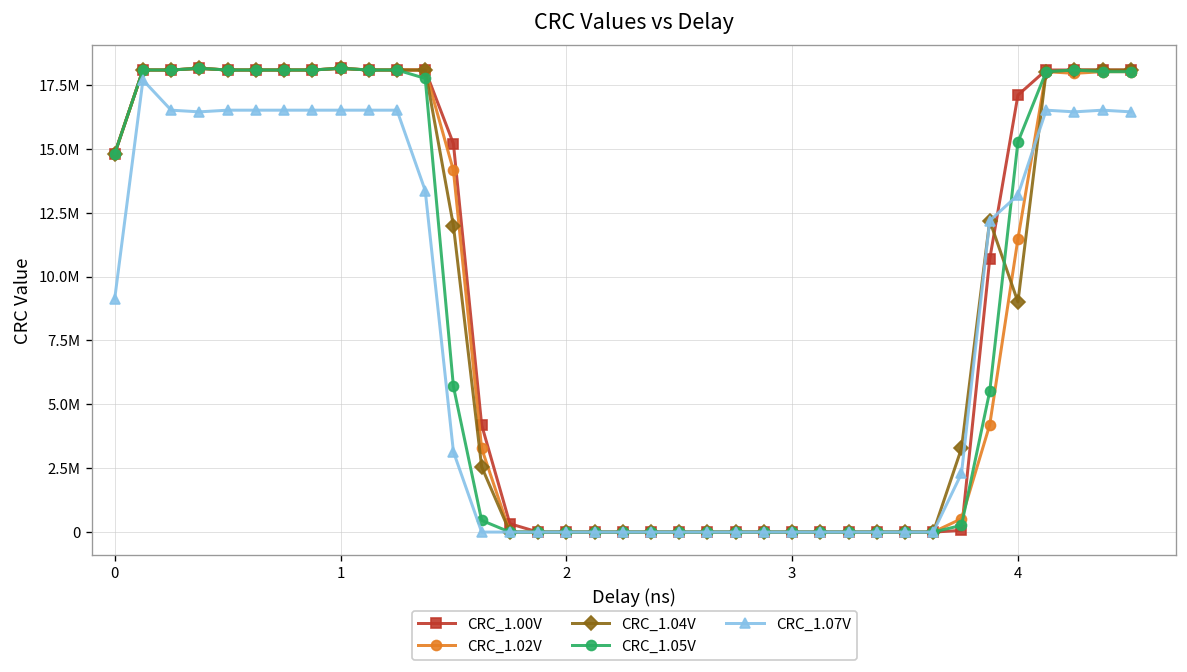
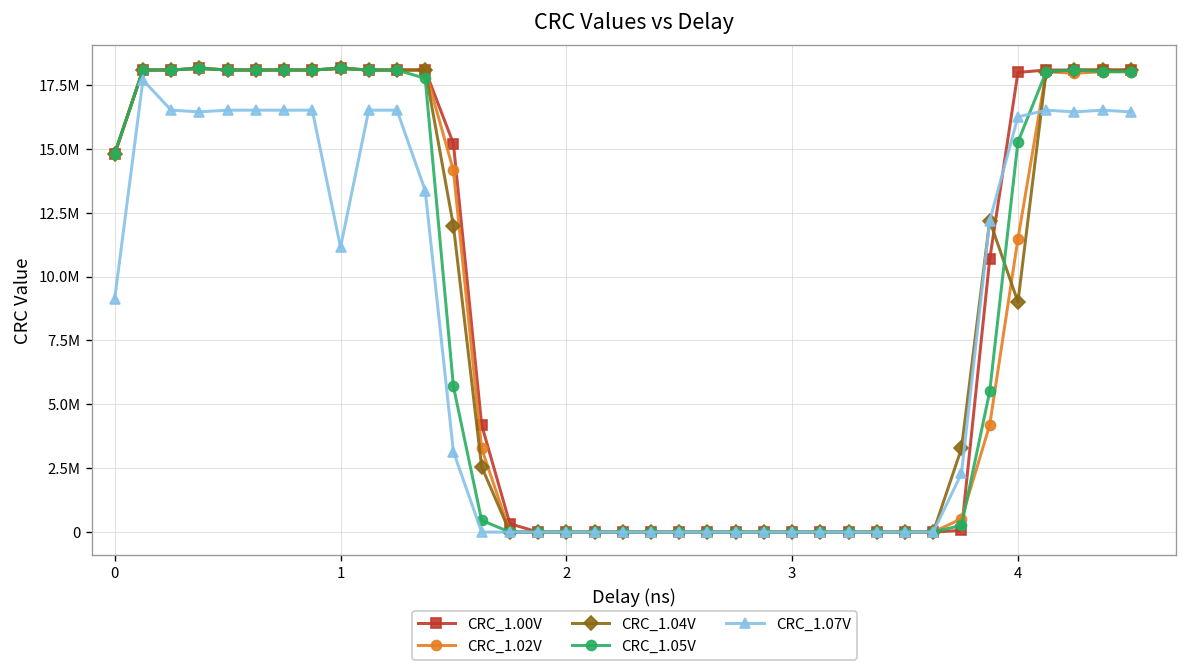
  {
    "CRC_1.00V": {
-     "4": 17100000
+     "4": 18000000
    },
    "CRC_1.02V": {
      "4": 11500000
    },
    "CRC_1.04V": {
      "4": 9000000
    },
    "CRC_1.05V": {
      "4": 15300000
    },
    "CRC_1.07V": {
      "0": 9100000,
-     "1": 16500000,
-     "4": 13200000
+     "1": 11100000,
+     "4": 16300000
    }
  }
